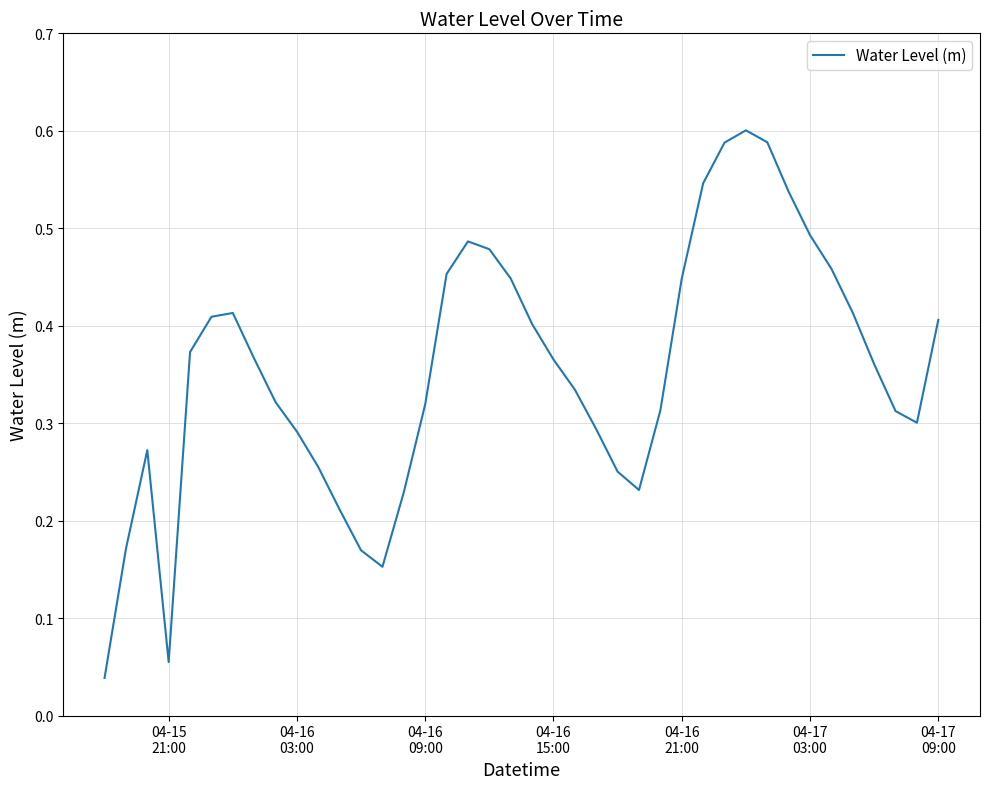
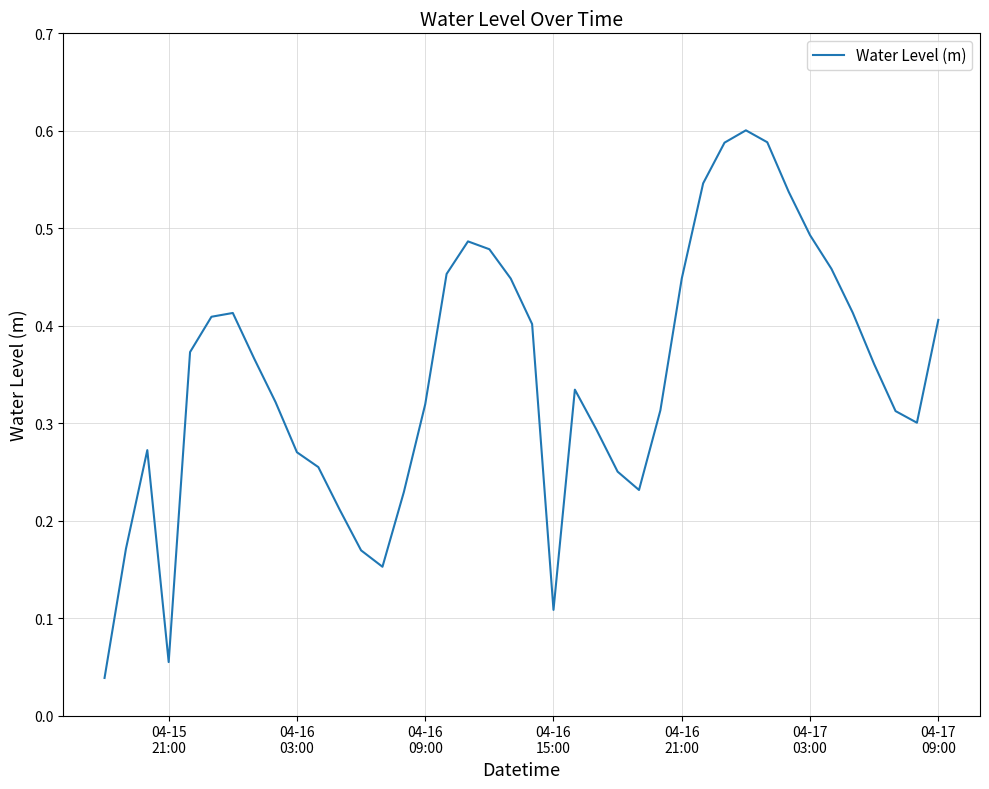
  {
    "04-15 21:00": 0.05,
-   "04-16 03:00": 0.29,
+   "04-16 03:00": 0.27,
    "04-16 09:00": 0.32,
-   "04-16 15:00": 0.37,
+   "04-16 15:00": 0.11,
    "04-16 21:00": 0.45,
    "04-17 03:00": 0.49,
    "04-17 09:00": 0.41
  }
